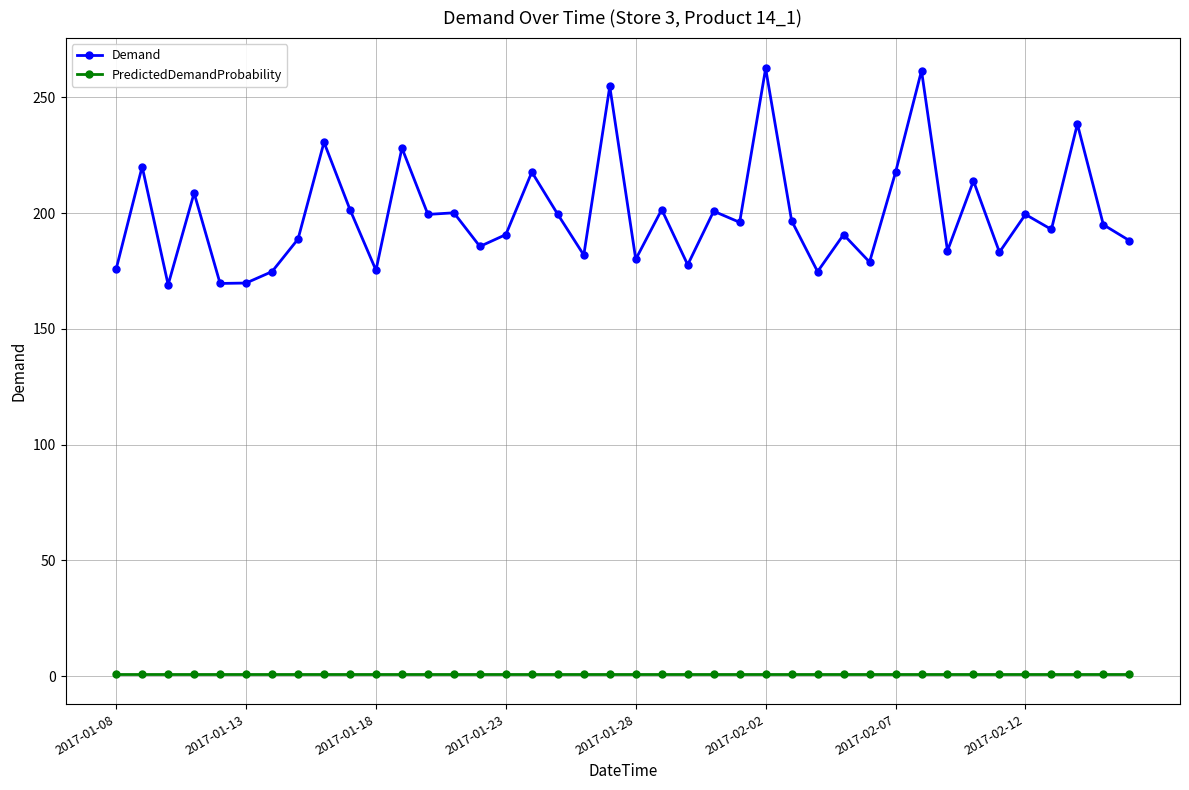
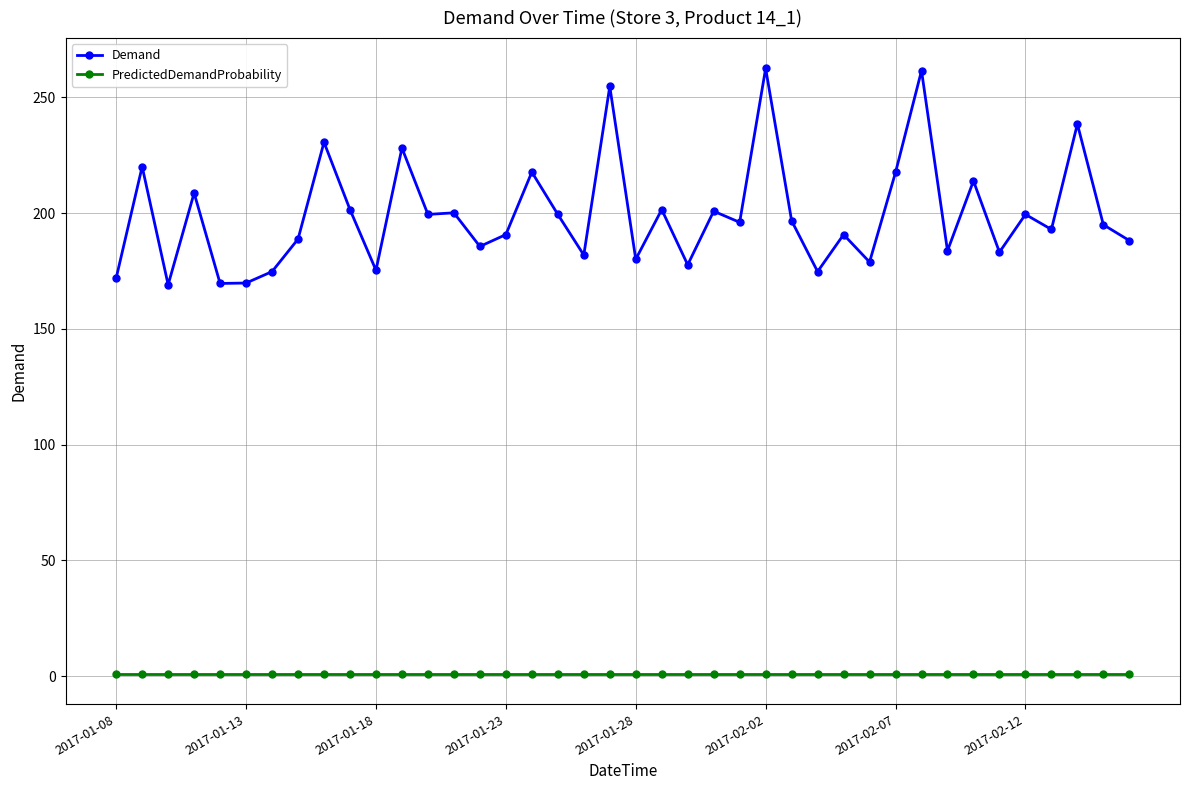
  {
    "Demand": {
-     "2017-01-08": 176,
+     "2017-01-08": 172,
      "2017-01-13": 170,
      "2017-01-18": 175,
      "2017-01-23": 191,
      "2017-01-28": 180,
      "2017-02-02": 263,
      "2017-02-07": 218,
      "2017-02-12": 199
    },
    "PredictedDemandProbability": {
      "2017-01-08": 1,
      "2017-01-13": 1,
      "2017-01-18": 1,
      "2017-01-23": 1,
      "2017-01-28": 1,
      "2017-02-02": 1,
      "2017-02-07": 1,
      "2017-02-12": 1
    }
  }
